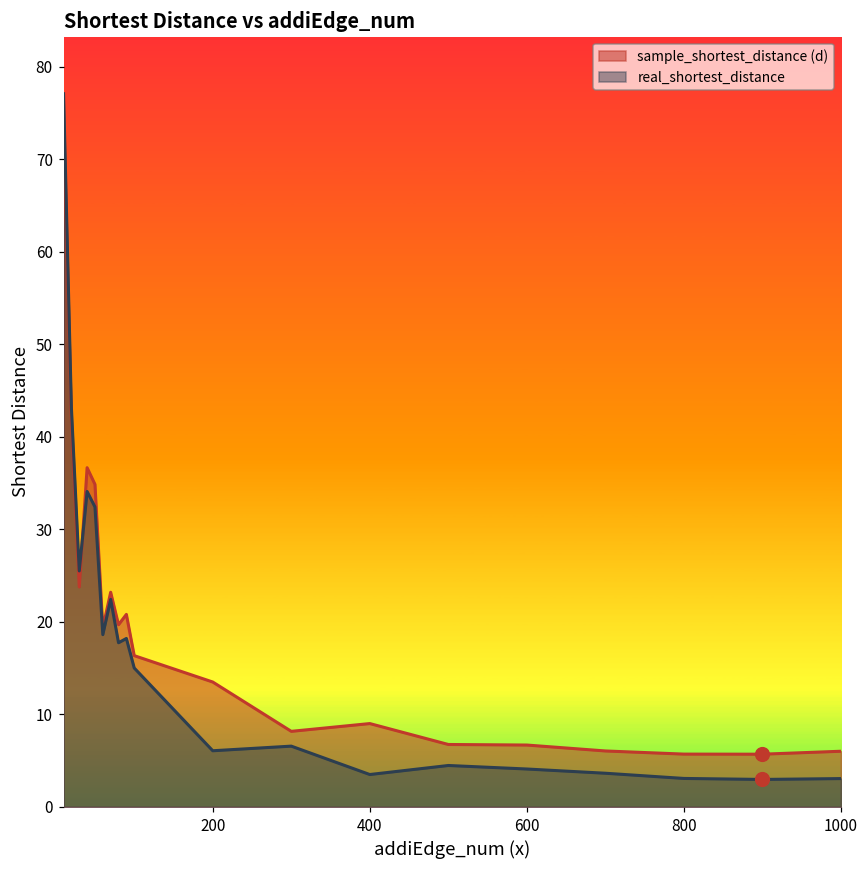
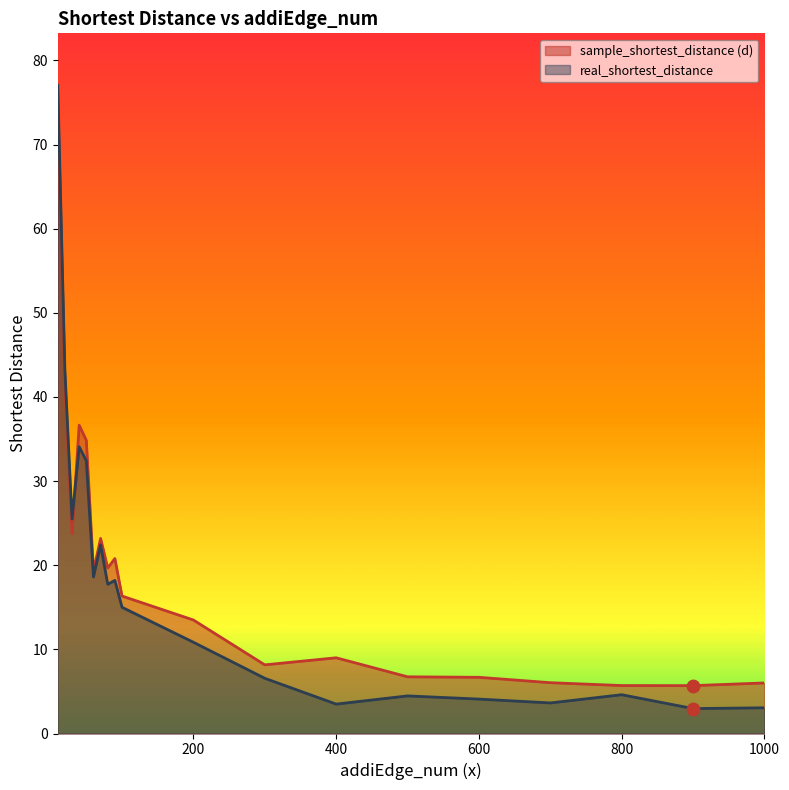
  {
    "real_shortest_distance": {
-     "200": 6,
+     "200": 11,
      "400": 3,
      "600": 4,
-     "800": 3,
+     "800": 5,
      "1000": 3
    }
  }
